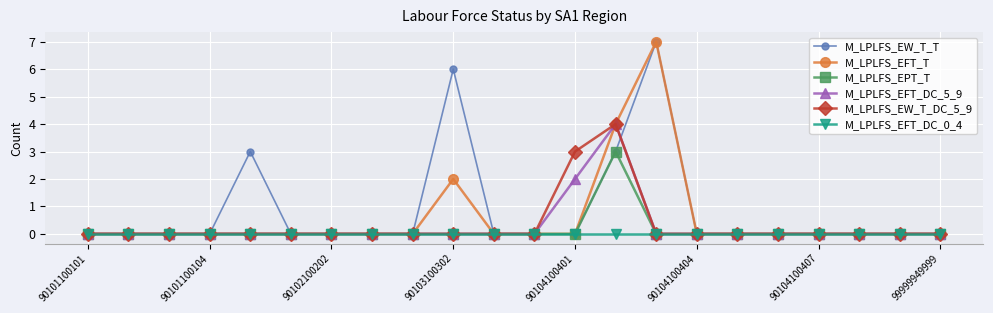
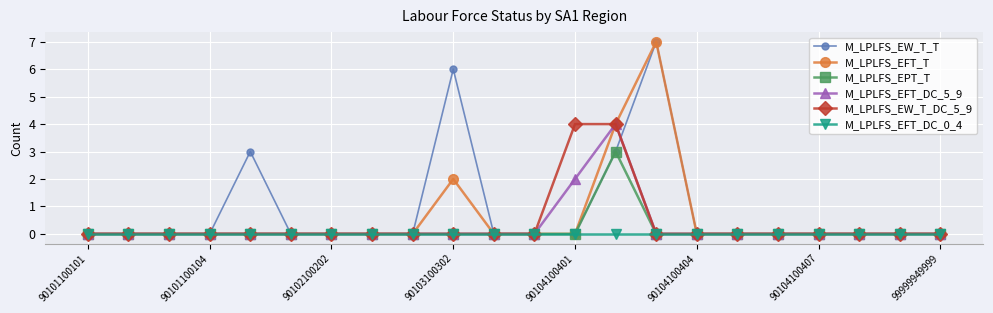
  {
    "M_LPLFS_EW_T_T": {
      "90103100302": 6
    },
    "M_LPLFS_EFT_T": {
      "90103100302": 2
    },
    "M_LPLFS_EFT_DC_5_9": {
      "90104100401": 2
    },
    "M_LPLFS_EW_T_DC_5_9": {
-     "90104100401": 3
+     "90104100401": 4
    }
  }
